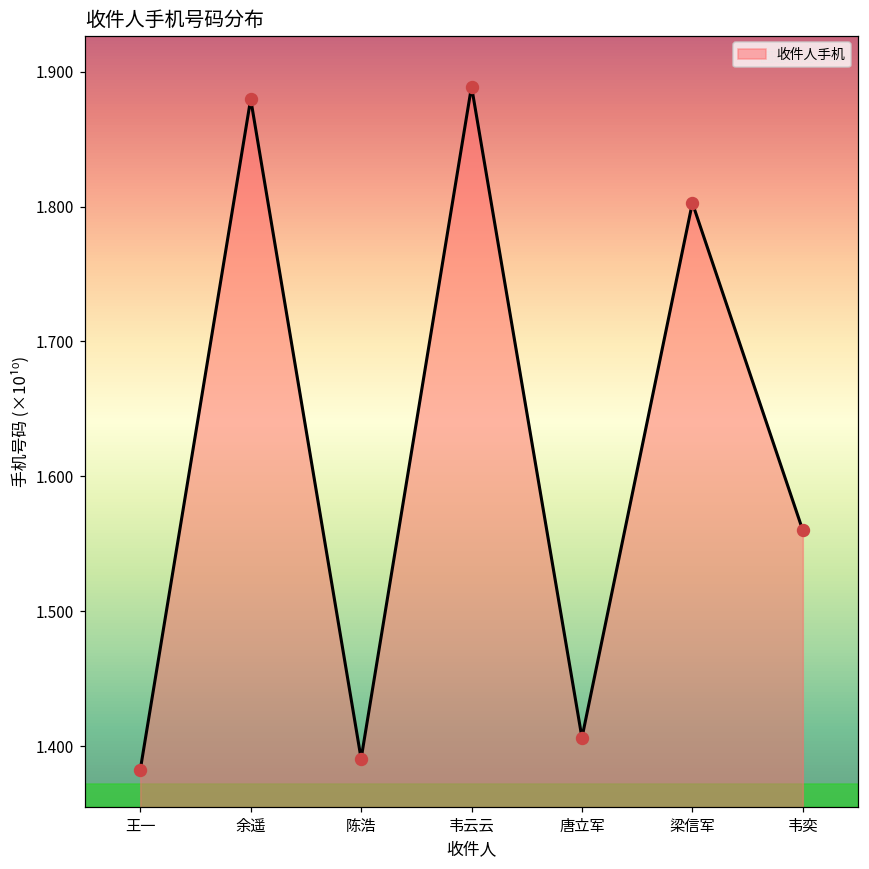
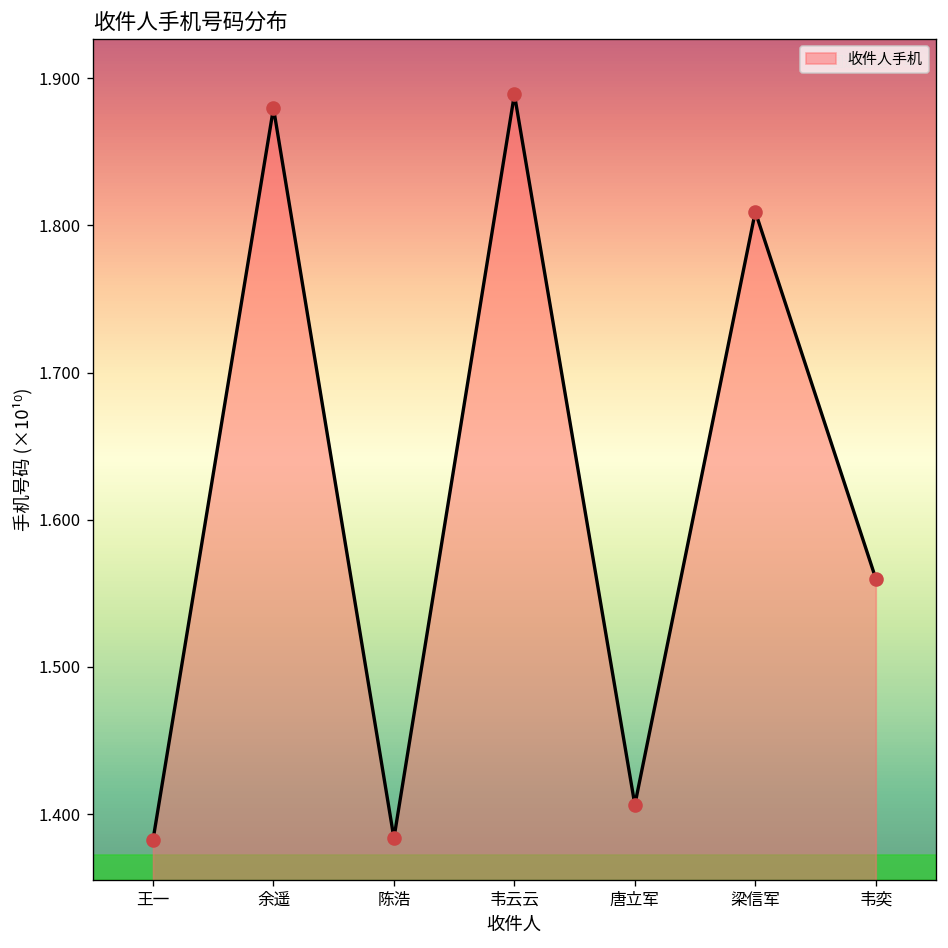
  {
    "王一": 1.383,
    "余遥": 1.880,
-   "陈浩": 1.391,
+   "陈浩": 1.384,
    "韦云云": 1.889,
    "唐立军": 1.406,
-   "梁信军": 1.803,
+   "梁信军": 1.809,
    "韦奕": 1.560
  }
